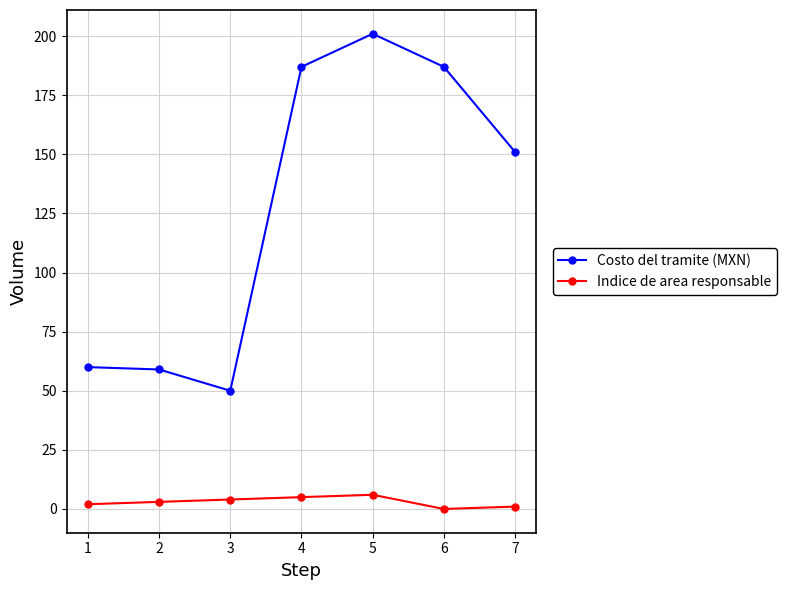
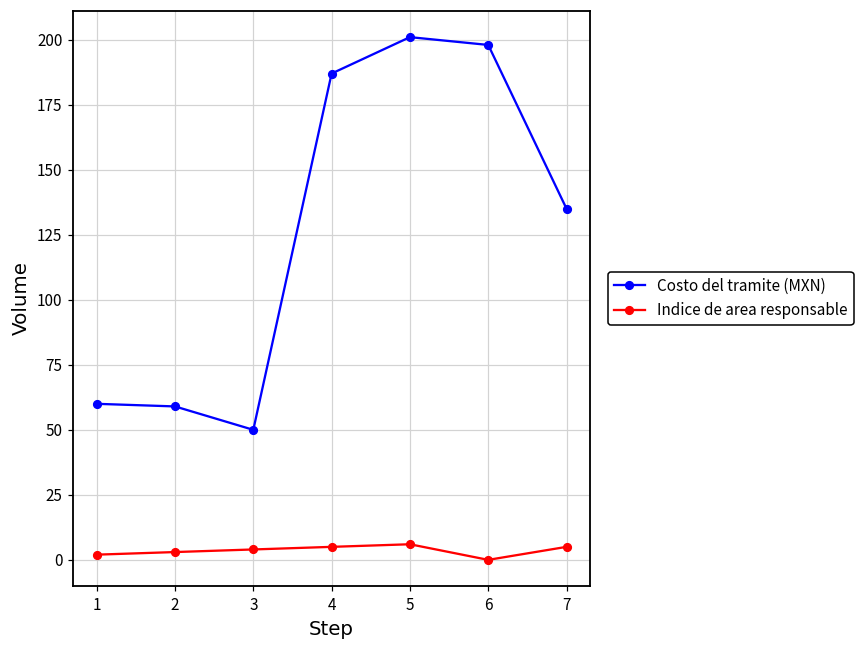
  {
    "Costo del tramite (MXN)": {
      "1": 60,
      "2": 59,
      "3": 50,
      "4": 187,
      "5": 201,
-     "6": 187,
-     "7": 151
+     "6": 198,
+     "7": 135
    },
    "Indice de area responsable": {
      "1": 2,
      "2": 3,
      "3": 4,
      "4": 5,
      "5": 6,
      "6": 0,
-     "7": 1
+     "7": 5
    }
  }
